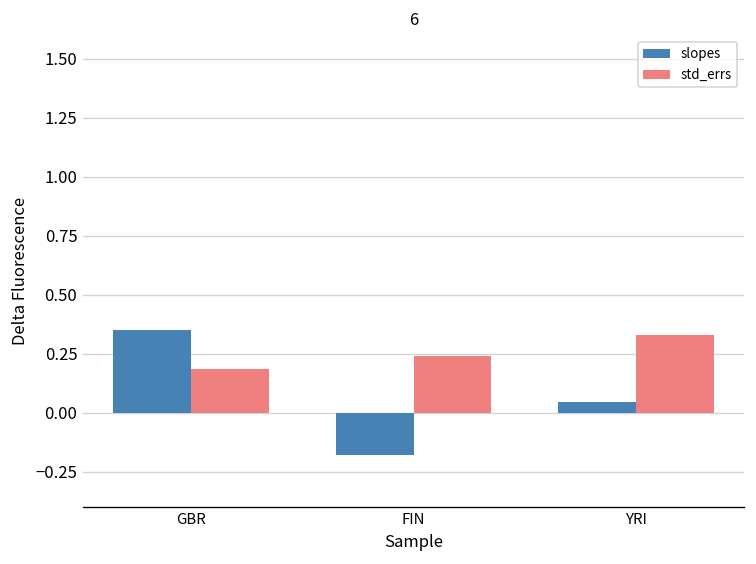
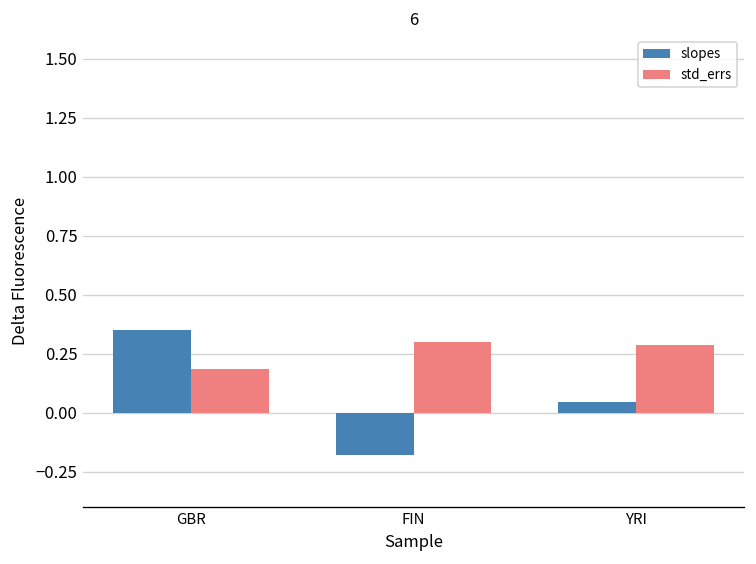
  {
    "slopes": {
      "GBR": 0.35,
      "FIN": -0.18,
      "YRI": 0.05
    },
    "std_errs": {
      "GBR": 0.18,
-     "FIN": 0.24,
-     "YRI": 0.33
+     "FIN": 0.30,
+     "YRI": 0.29
    }
  }
